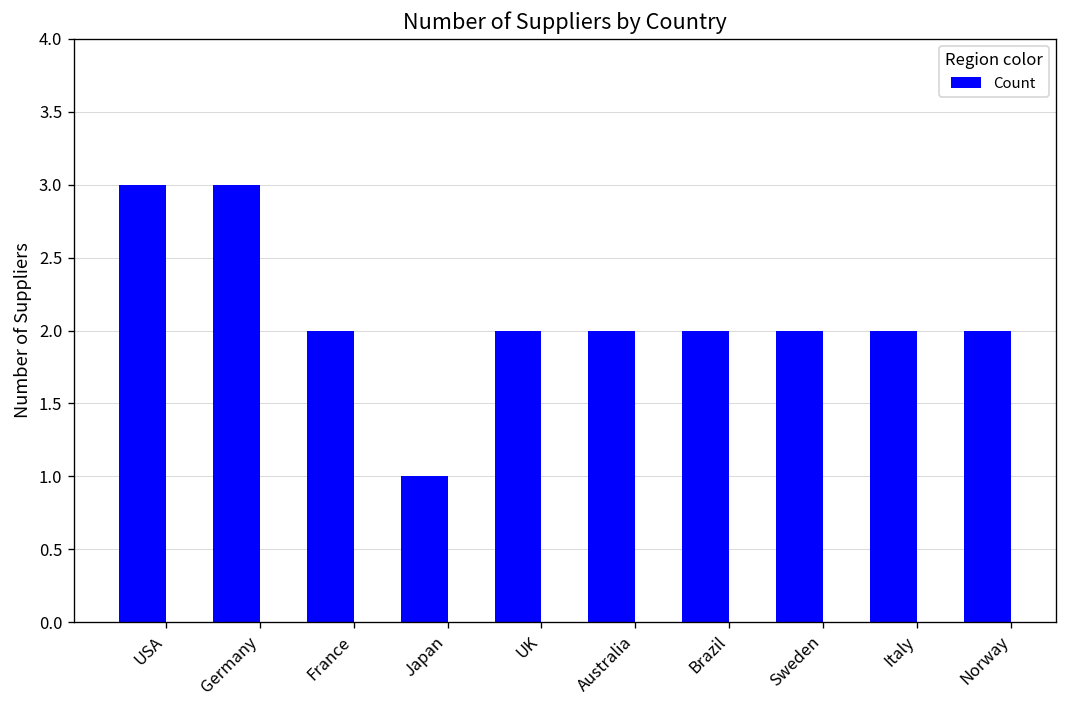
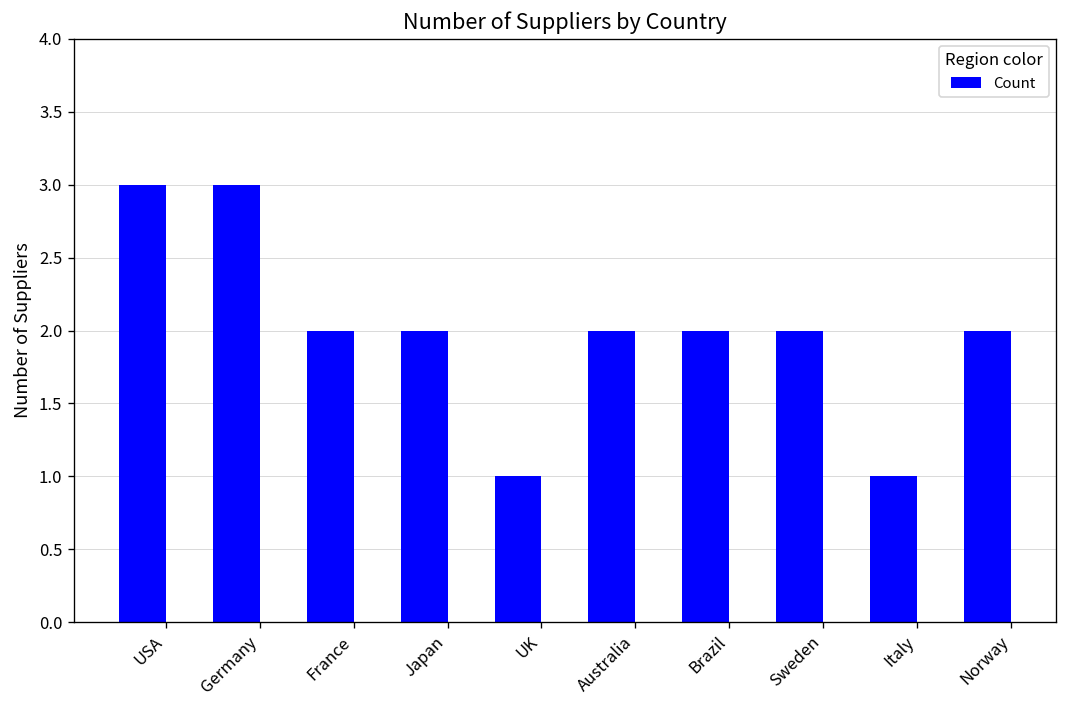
  {
    "USA": 3,
    "Germany": 3,
    "France": 2,
-   "Japan": 1,
-   "UK": 2,
+   "Japan": 2,
+   "UK": 1,
    "Australia": 2,
    "Brazil": 2,
    "Sweden": 2,
-   "Italy": 2,
+   "Italy": 1,
    "Norway": 2
  }
